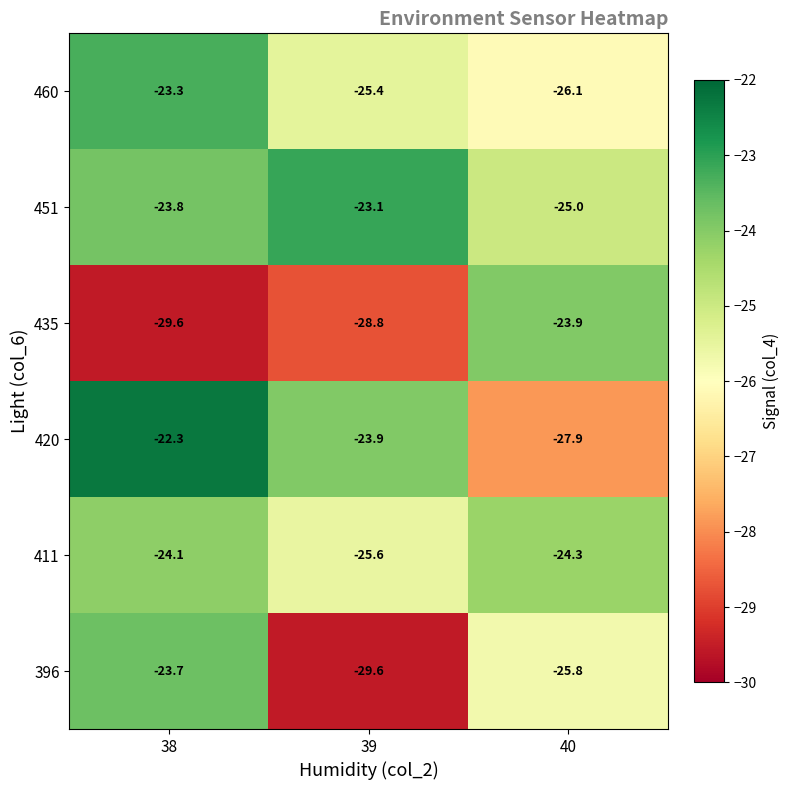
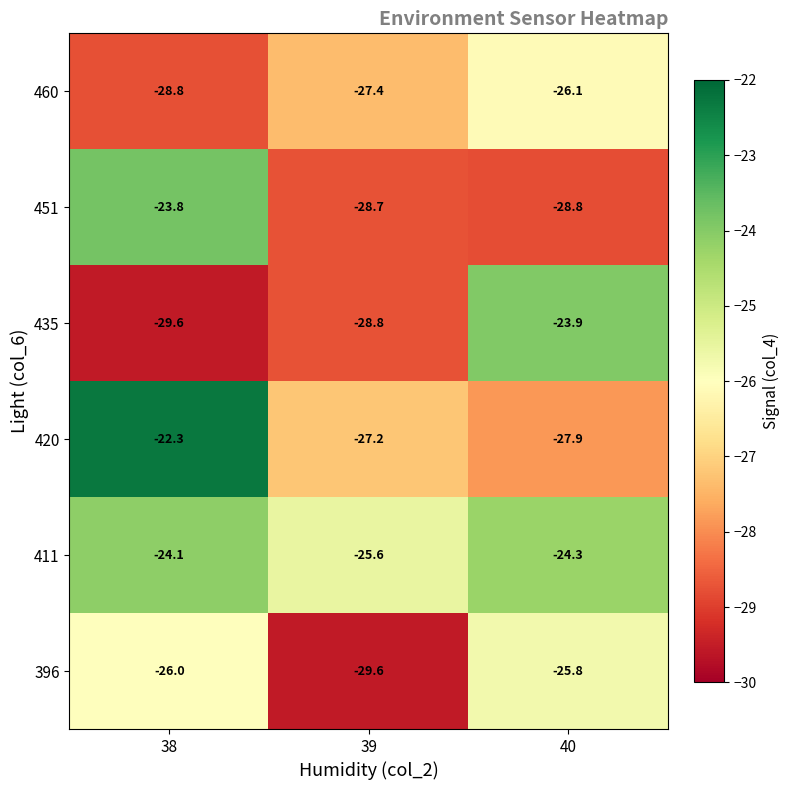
  {
    "460": {
-     "38": -23.3,
-     "39": -25.4,
+     "38": -28.8,
+     "39": -27.4,
      "40": -26.1
    },
    "451": {
      "38": -23.8,
-     "39": -23.1,
-     "40": -25.0
+     "39": -28.7,
+     "40": -28.8
    },
    "435": {
      "38": -29.6,
      "39": -28.8,
      "40": -23.9
    },
    "420": {
      "38": -22.3,
-     "39": -23.9,
+     "39": -27.2,
      "40": -27.9
    },
    "411": {
      "38": -24.1,
      "39": -25.6,
      "40": -24.3
    },
    "396": {
-     "38": -23.7,
+     "38": -26.0,
      "39": -29.6,
      "40": -25.8
    }
  }
